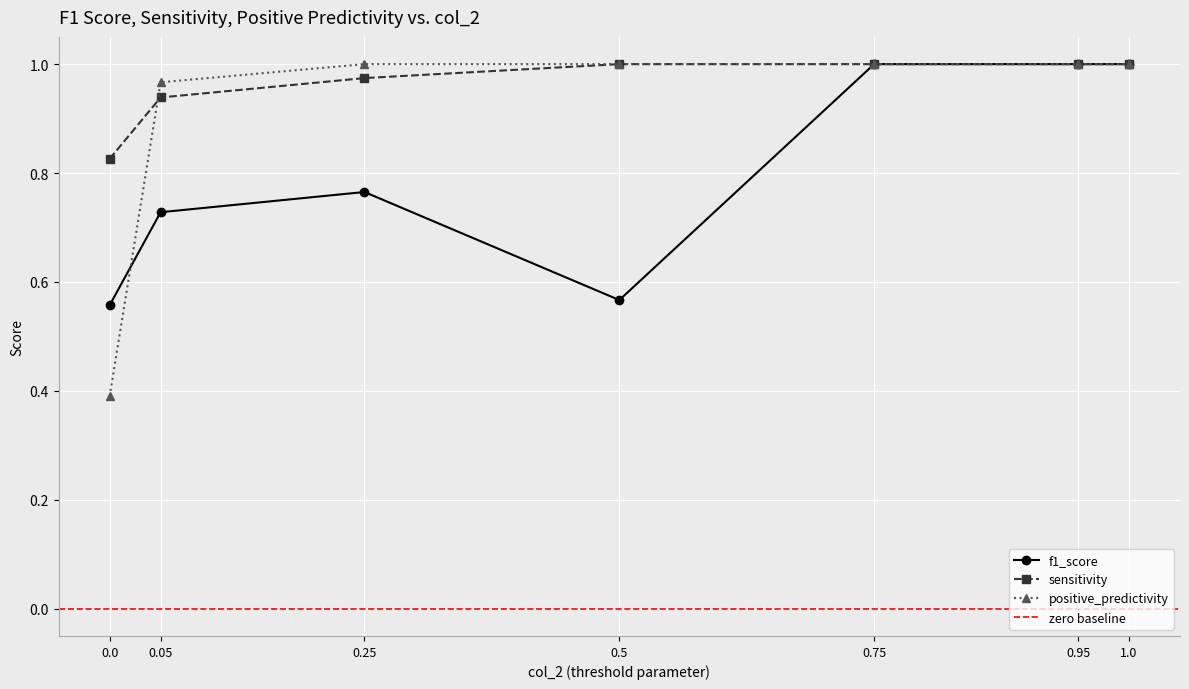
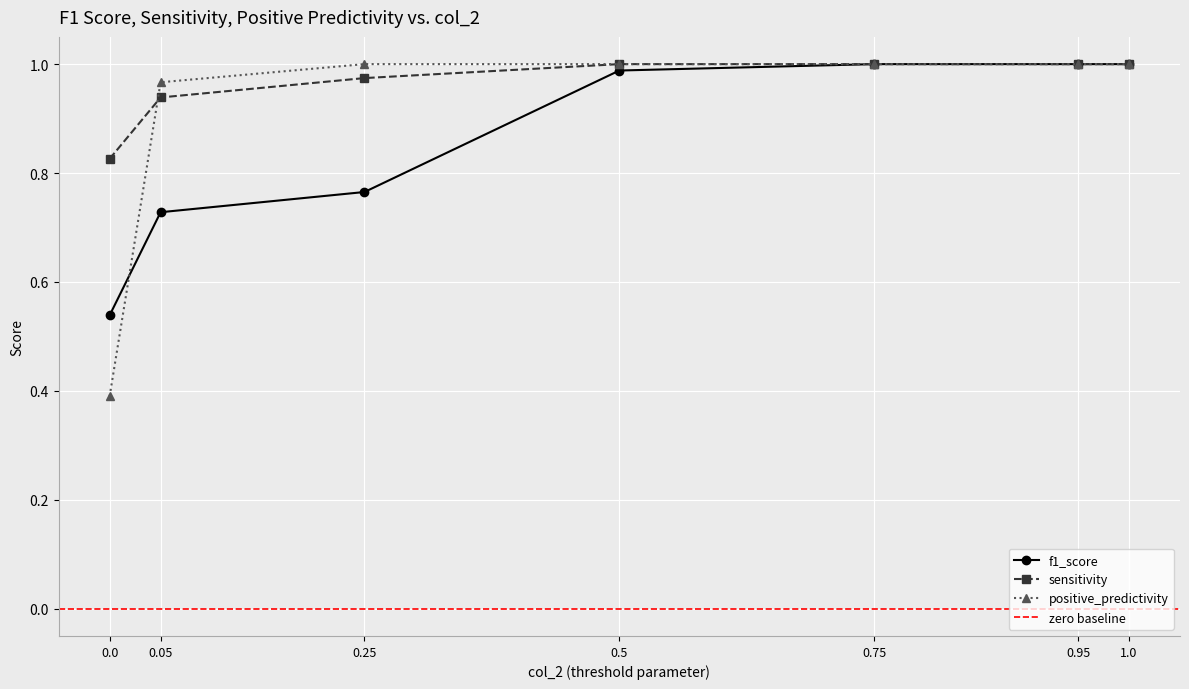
  {
    "f1_score": {
-     "0.0": 0.56,
+     "0.0": 0.54,
      "0.05": 0.73,
      "0.25": 0.77,
-     "0.5": 0.57
+     "0.5": 0.99
    }
  }
